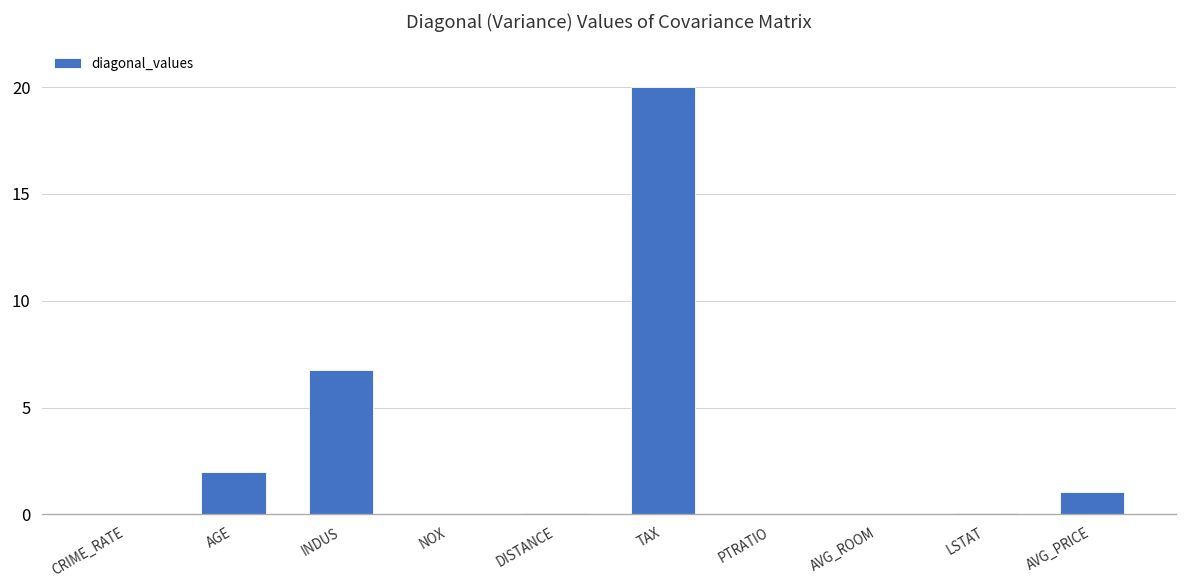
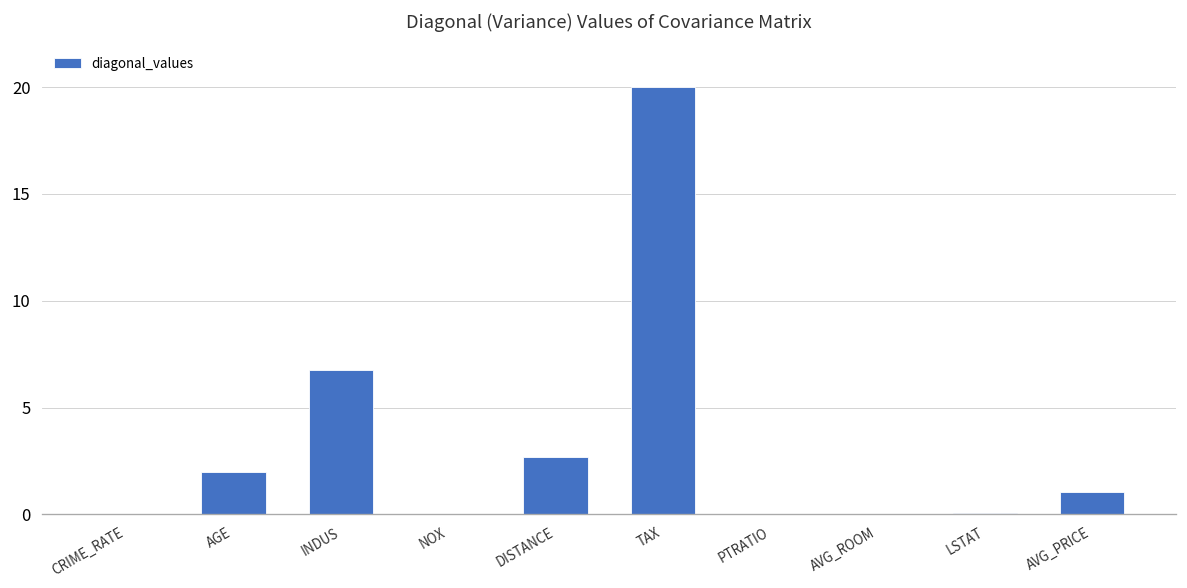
  {
    "AGE": 2.0,
    "INDUS": 6.7,
-   "DISTANCE": 0.1,
+   "DISTANCE": 2.7,
    "TAX": 20.0,
    "AVG_PRICE": 1.0
  }
